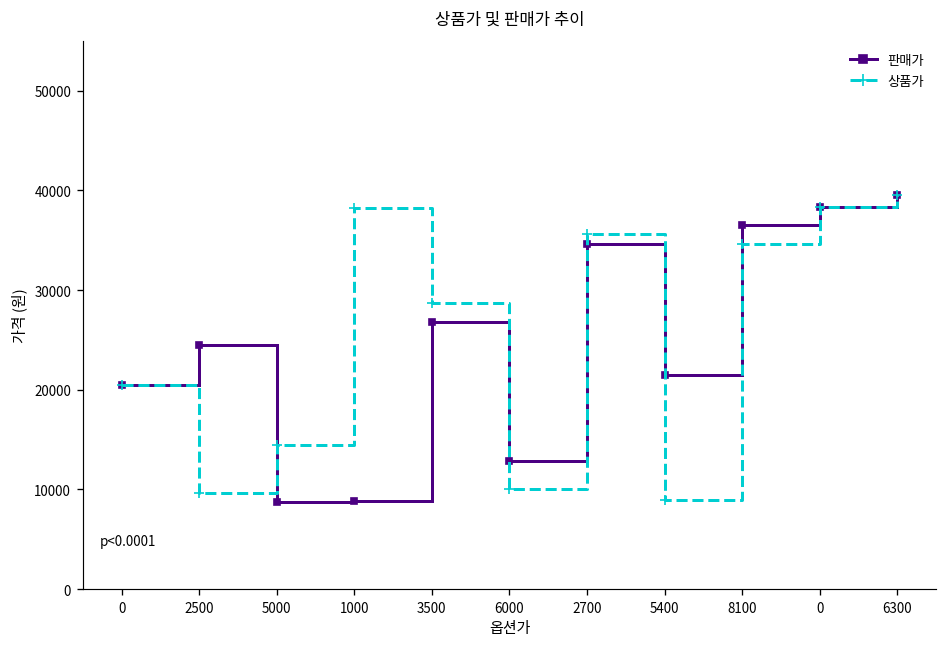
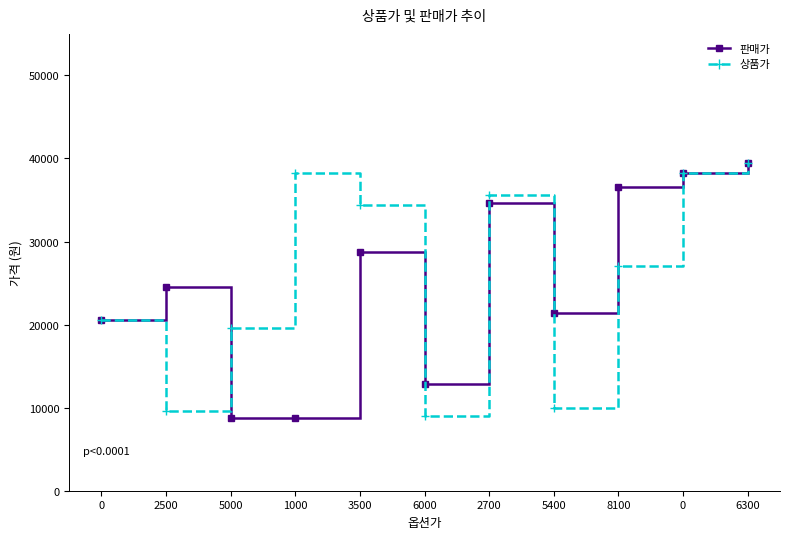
  {
    "판매가": {
      "2500": 25000,
      "5000": 9000,
      "1000": 9000,
-     "3500": 27000,
+     "3500": 29000,
      "6000": 13000,
      "2700": 35000,
      "5400": 21000,
      "8100": 37000
    },
    "상품가": {
      "2500": 10000,
-     "5000": 15000,
+     "5000": 20000,
      "1000": 38000,
-     "3500": 29000,
-     "6000": 10000,
+     "3500": 34000,
+     "6000": 9000,
      "2700": 36000,
-     "5400": 9000,
-     "8100": 35000
+     "5400": 10000,
+     "8100": 27000
    }
  }
